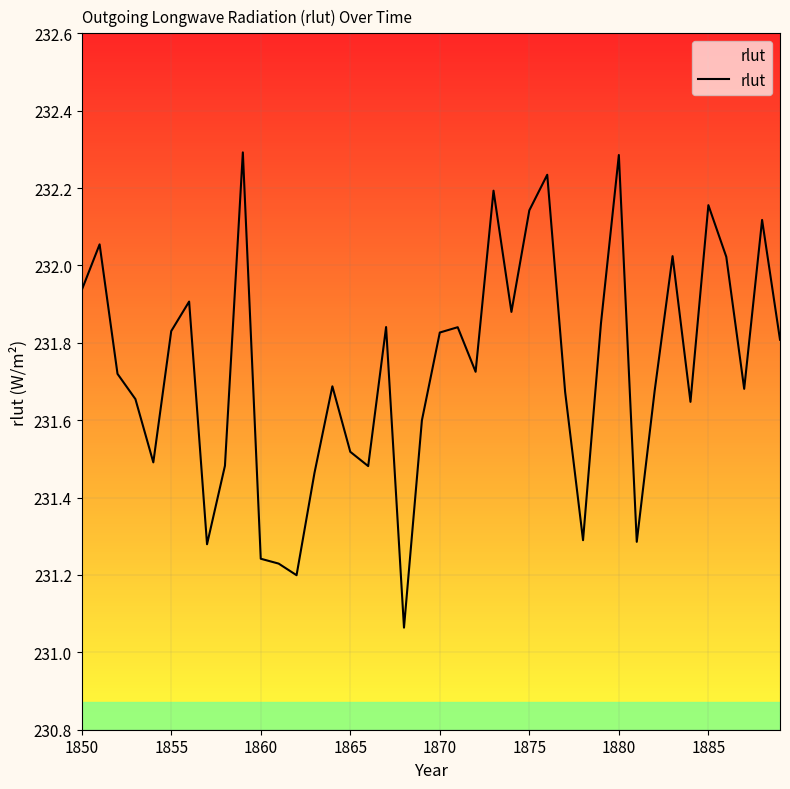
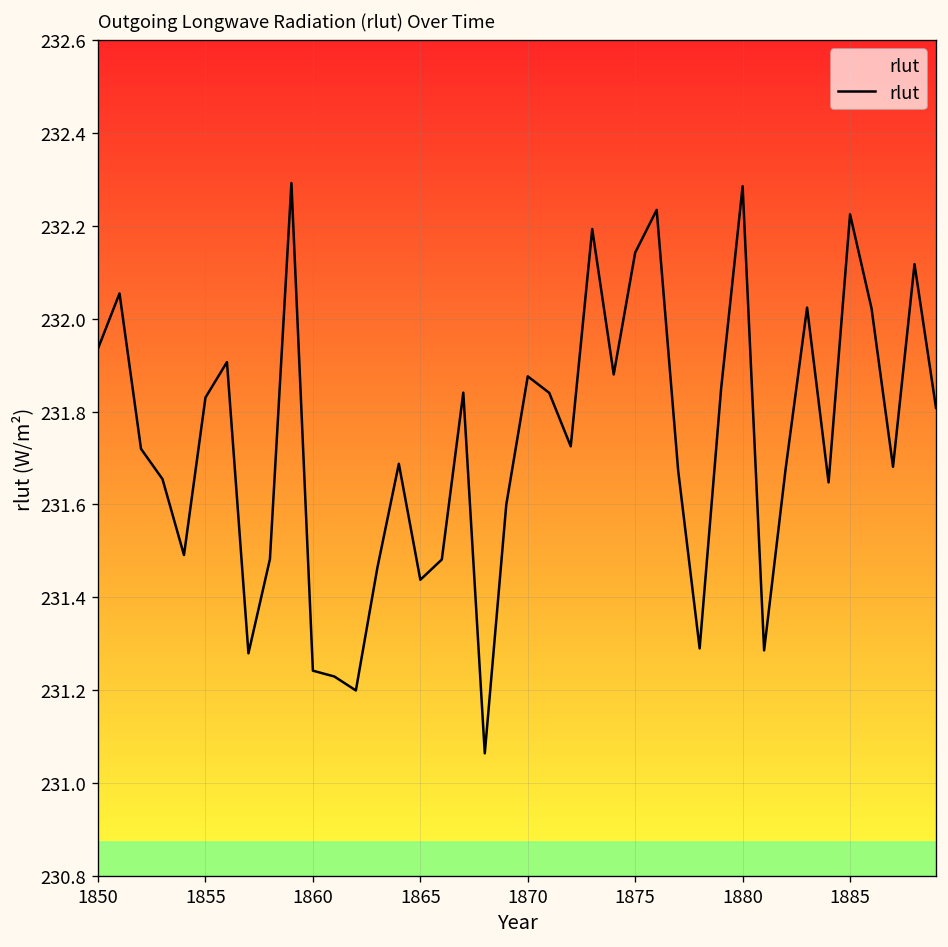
  {
    "1850": 231.94,
    "1855": 231.83,
    "1860": 231.24,
-   "1865": 231.52,
-   "1870": 231.83,
+   "1865": 231.44,
+   "1870": 231.88,
    "1875": 232.14,
    "1880": 232.29,
-   "1885": 232.16
+   "1885": 232.22
  }
